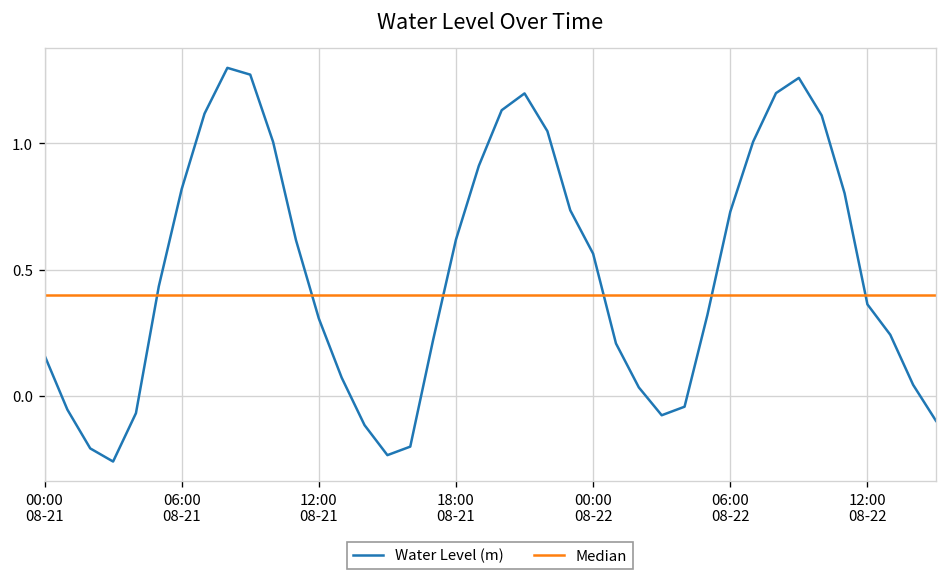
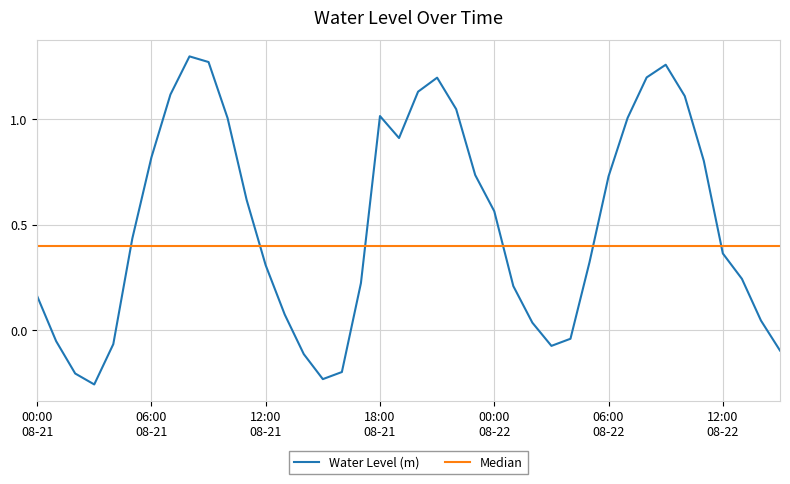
  {
    "00:00 08-21": 0.16,
    "06:00 08-21": 0.82,
    "12:00 08-21": 0.31,
-   "18:00 08-21": 0.62,
+   "18:00 08-21": 1.02,
    "00:00 08-22": 0.56,
    "06:00 08-22": 0.73,
    "12:00 08-22": 0.36
  }
